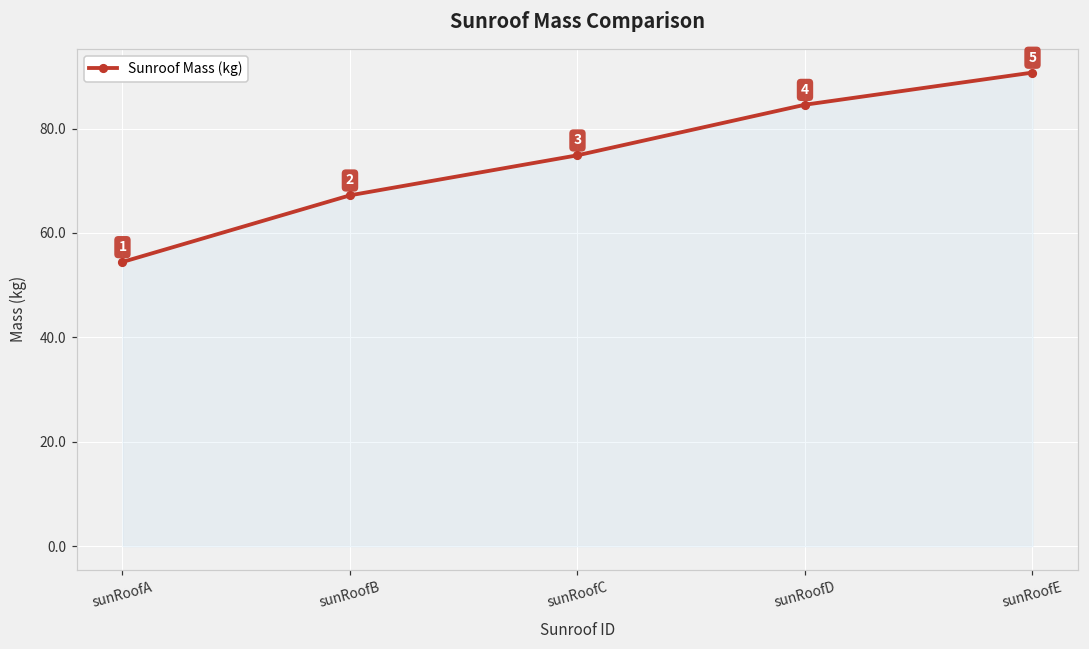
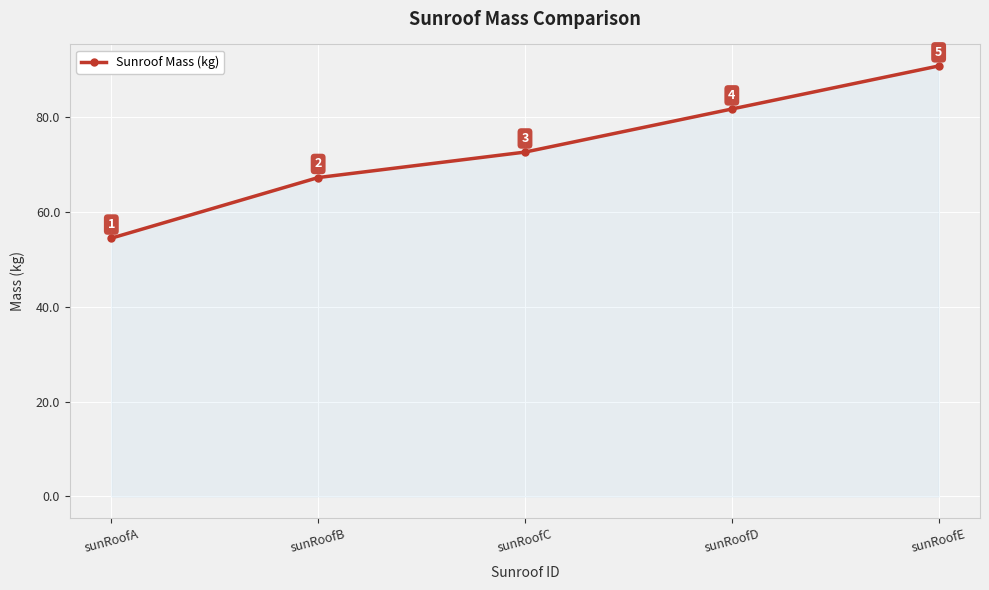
  {
-   "sunRoofC": 75,
-   "sunRoofD": 85
+   "sunRoofC": 73,
+   "sunRoofD": 82
  }
